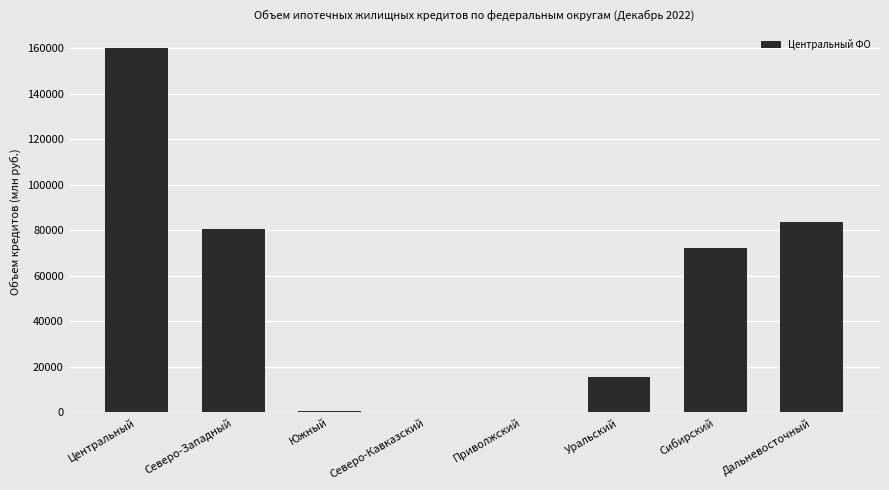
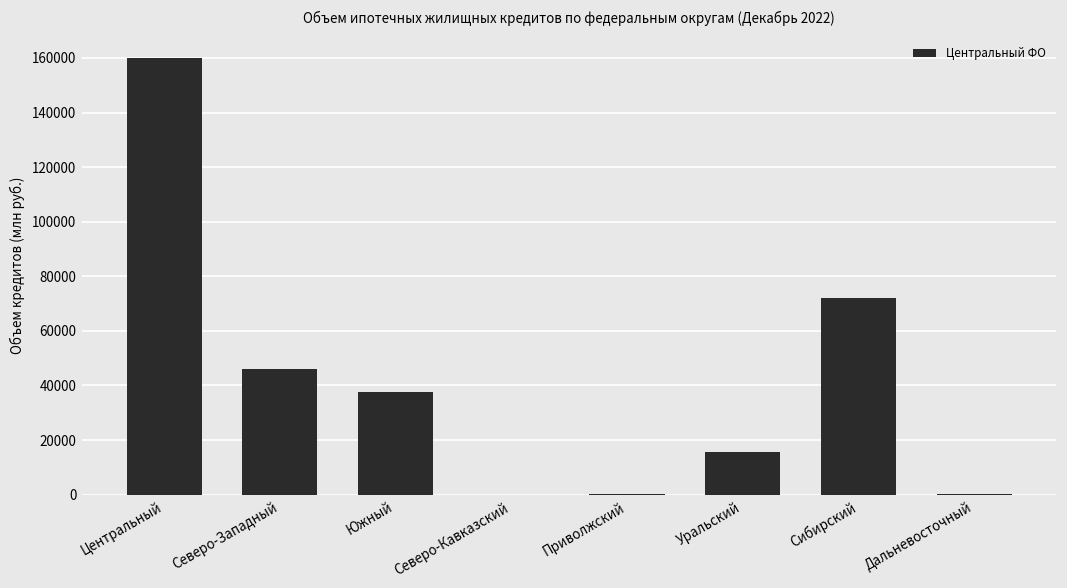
  {
    "Центральный": 160000,
-   "Северо-Западный": 80000,
-   "Южный": 0,
+   "Северо-Западный": 46000,
+   "Южный": 38000,
    "Северо-Кавказский": 0,
    "Уральский": 16000,
    "Сибирский": 72000,
-   "Дальневосточный": 84000
+   "Дальневосточный": 0
  }
